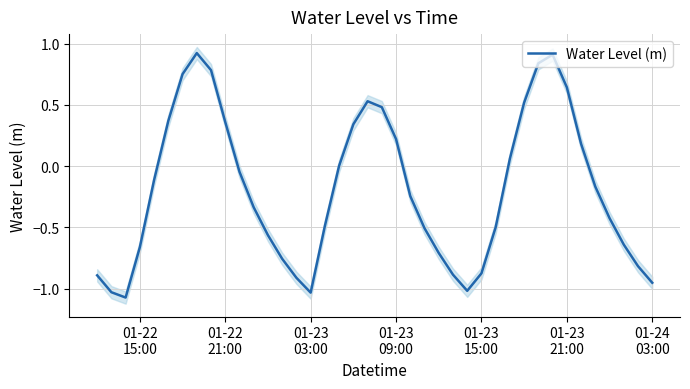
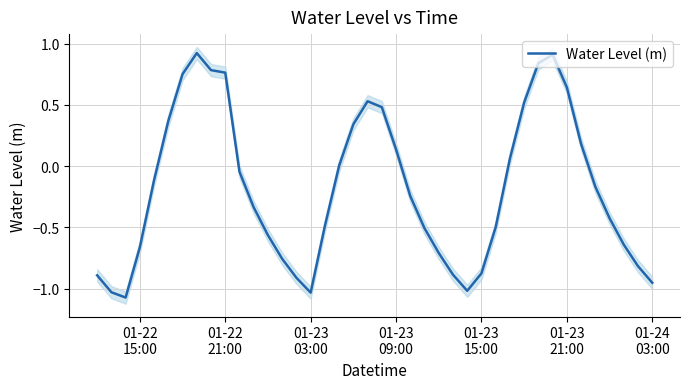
  {
    "Water Level (m)": {
      "01-22 15:00": -0.66,
-     "01-22 21:00": 0.36,
+     "01-22 21:00": 0.76,
      "01-23 03:00": -1.03,
-     "01-23 09:00": 0.22,
+     "01-23 09:00": 0.14,
      "01-23 15:00": -0.87,
      "01-23 21:00": 0.64,
      "01-24 03:00": -0.95
    }
  }
